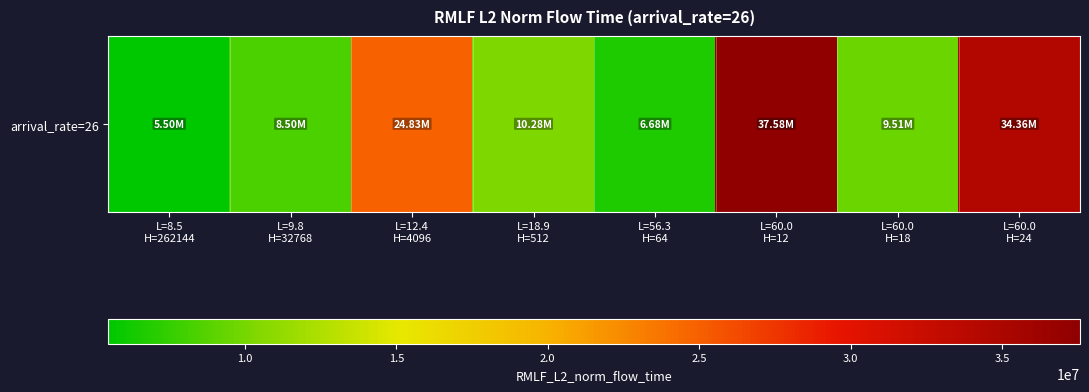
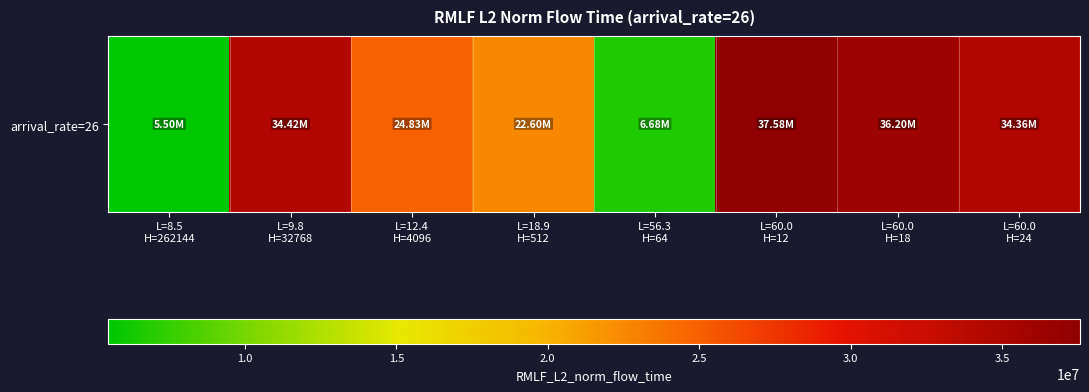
  {
    "arrival_rate=26": {
-     "L=9.8 H=32768": "8.50M",
-     "L=18.9 H=512": "10.28M",
-     "L=60.0 H=18": "9.51M"
+     "L=9.8 H=32768": "34.42M",
+     "L=18.9 H=512": "22.60M",
+     "L=60.0 H=18": "36.20M"
    }
  }
